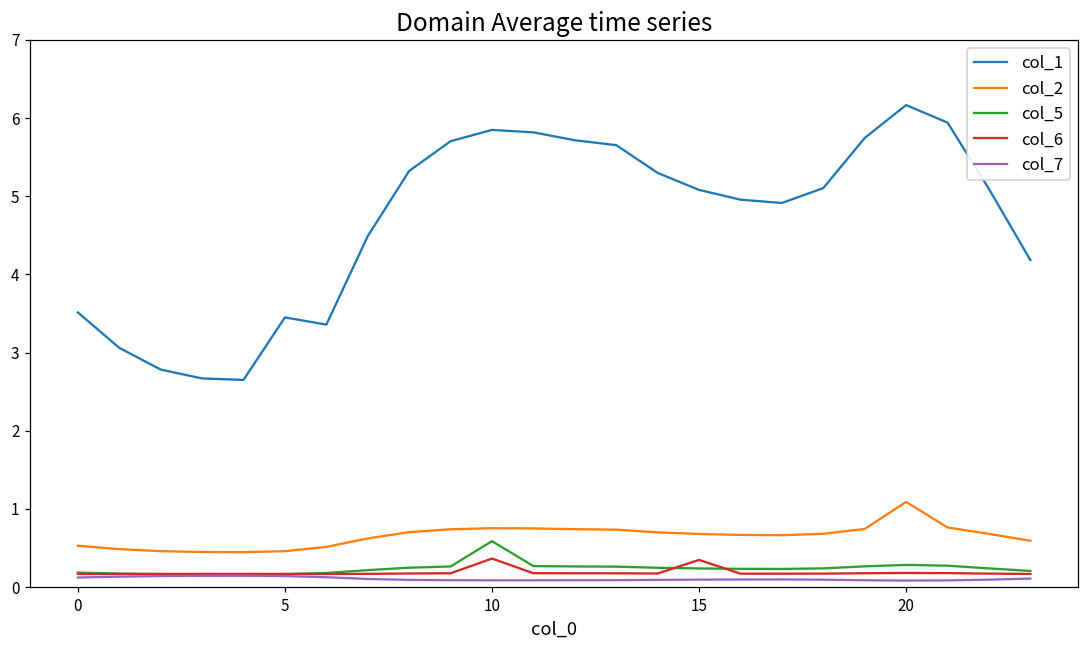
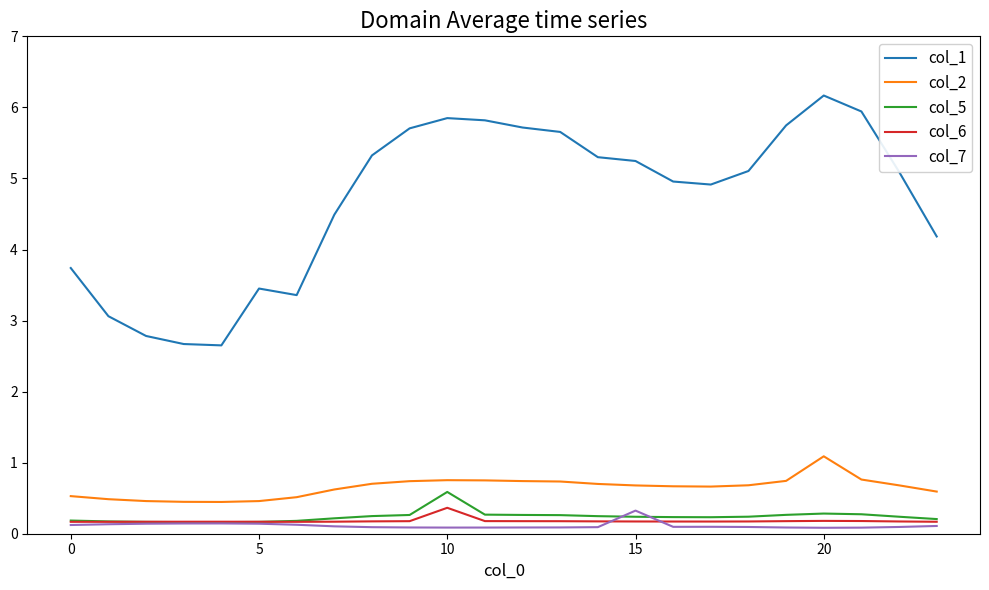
  {
    "col_1": {
-     "0": 3.5,
+     "0": 3.7,
      "5": 3.5,
      "10": 5.8,
-     "15": 5.1,
+     "15": 5.2,
      "20": 6.2
    },
    "col_2": {
      "0": 0.5,
      "5": 0.5,
      "10": 0.8,
      "15": 0.7,
      "20": 1.1
    },
    "col_5": {
      "10": 0.6,
      "15": 0.2,
      "20": 0.3
    },
    "col_6": {
      "10": 0.4,
-     "15": 0.3,
+     "15": 0.2,
      "20": 0.2
    },
    "col_7": {
      "0": 0.1,
      "10": 0.1,
-     "15": 0.1,
+     "15": 0.3,
      "20": 0.1
    }
  }
